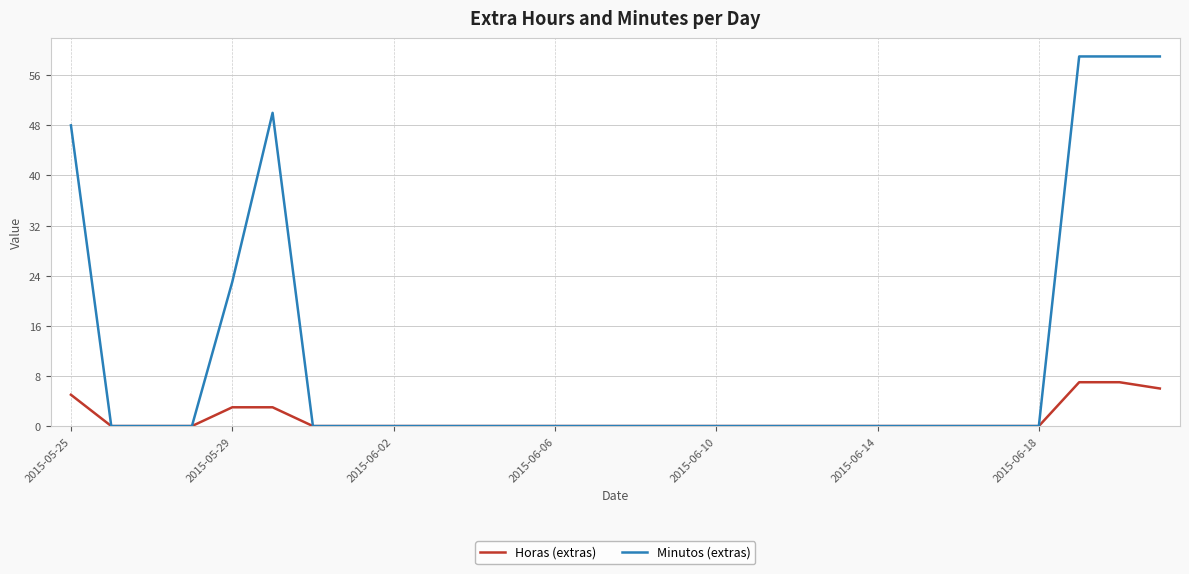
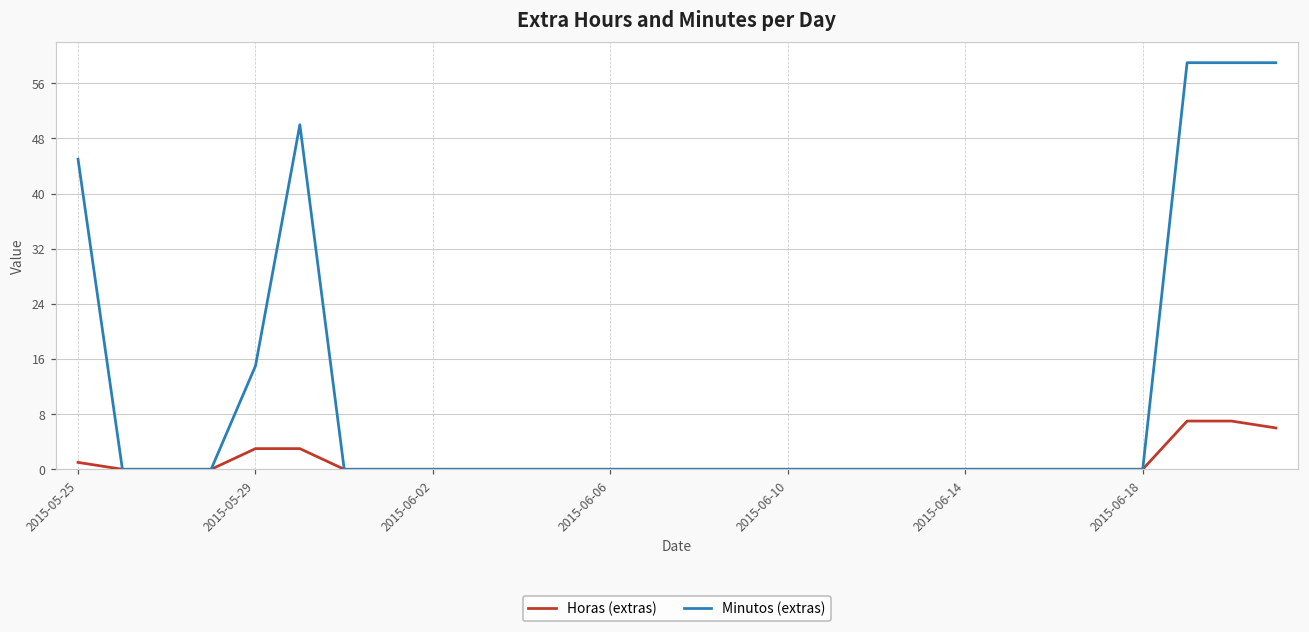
  {
    "Horas (extras)": {
-     "2015-05-25": 5,
+     "2015-05-25": 1,
      "2015-05-29": 3
    },
    "Minutos (extras)": {
-     "2015-05-25": 48,
-     "2015-05-29": 23
+     "2015-05-25": 45,
+     "2015-05-29": 15
    }
  }
